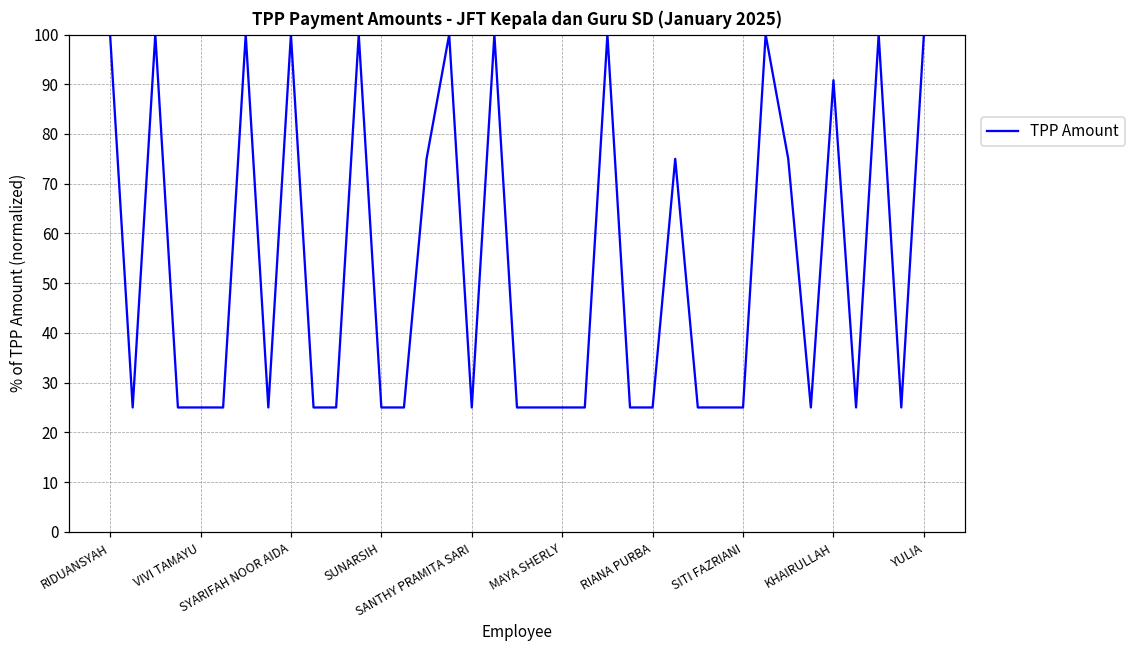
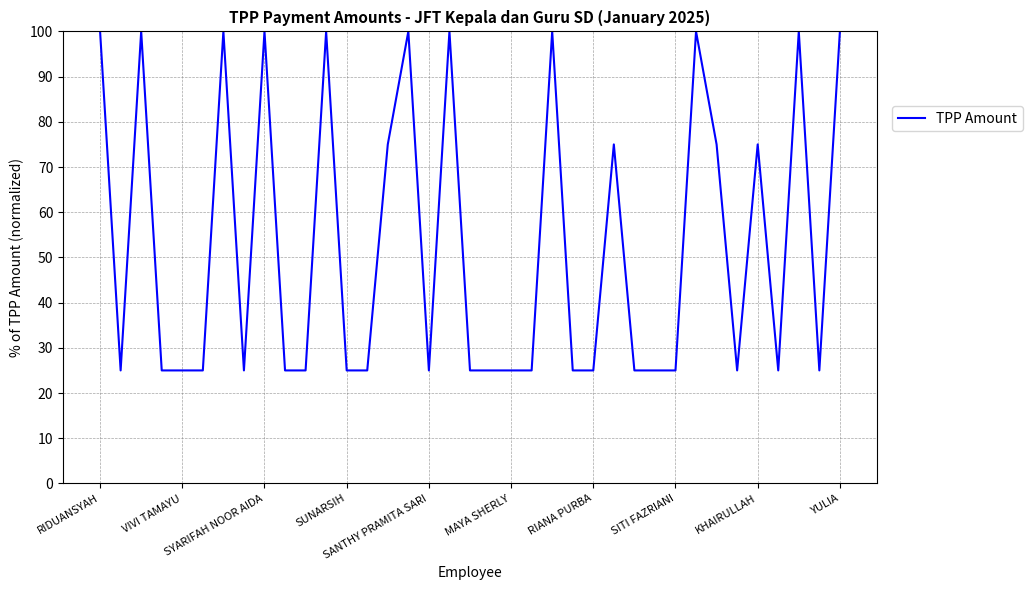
  {
    "RIDUANSYAH": 100,
    "VIVI TAMAYU": 25,
    "SYARIFAH NOOR AIDA": 100,
    "SUNARSIH": 25,
    "SANTHY PRAMITA SARI": 25,
    "MAYA SHERLY": 25,
    "RIANA PURBA": 25,
    "SITI FAZRIANI": 25,
-   "KHAIRULLAH": 91,
+   "KHAIRULLAH": 75,
    "YULIA": 100
  }
